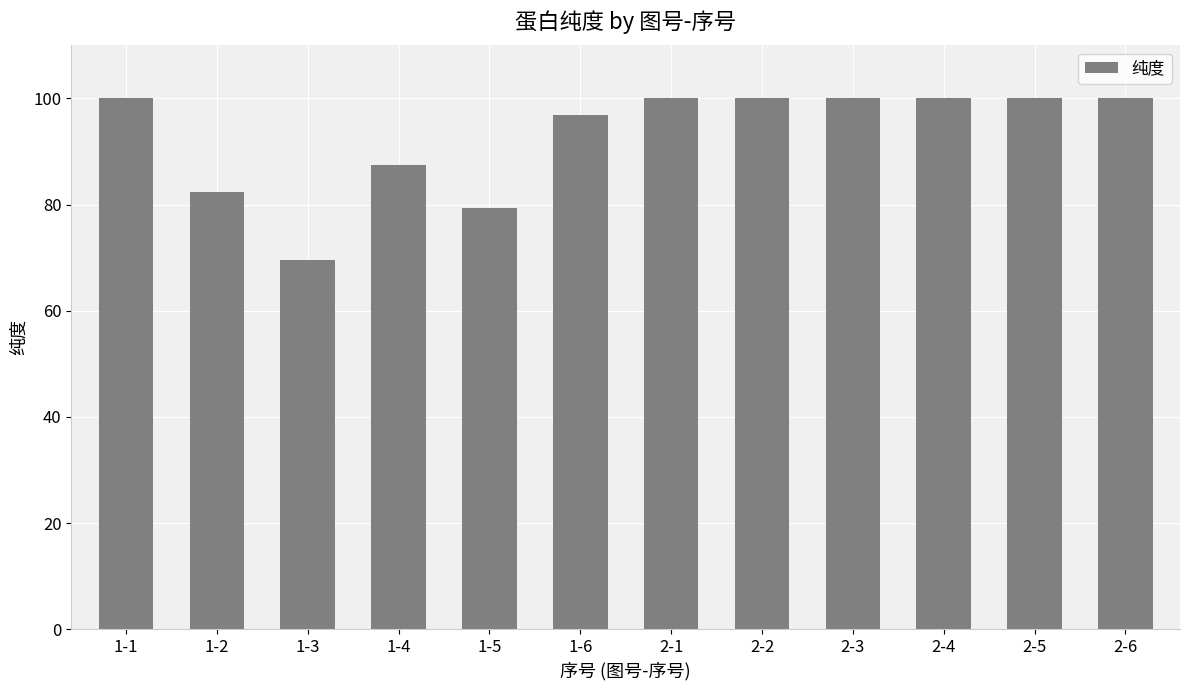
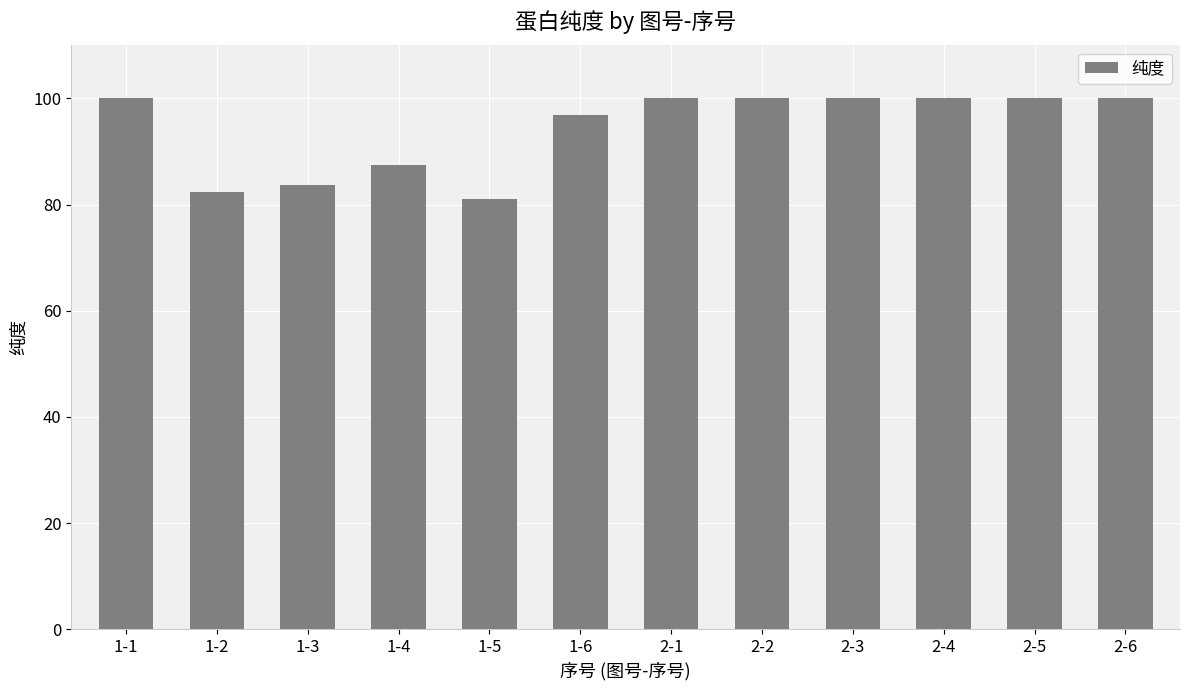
  {
    "1-1": 100,
    "1-2": 82,
-   "1-3": 70,
+   "1-3": 84,
    "1-4": 87,
-   "1-5": 79,
+   "1-5": 81,
    "1-6": 97,
    "2-1": 100,
    "2-2": 100,
    "2-3": 100,
    "2-4": 100,
    "2-5": 100,
    "2-6": 100
  }
